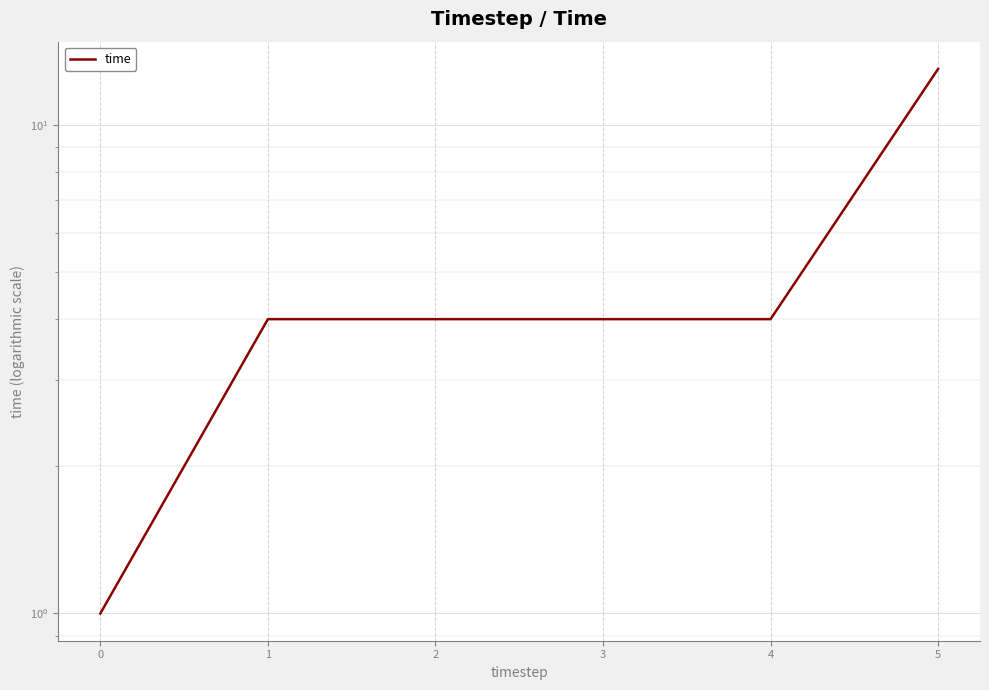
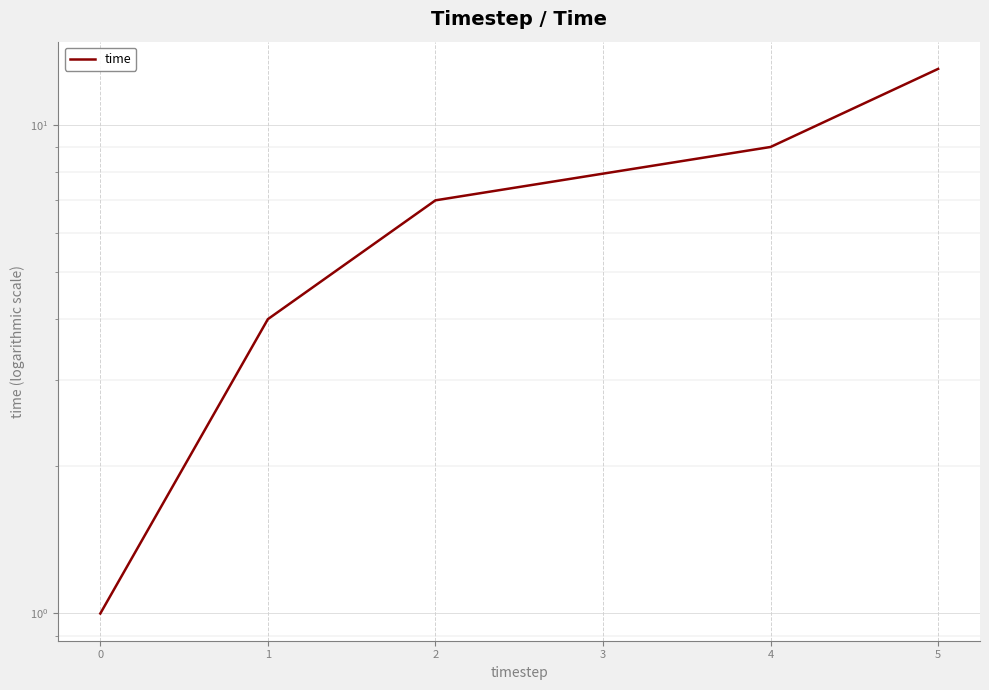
  {
    "0": 1,
    "1": 4,
-   "2": 4,
-   "4": 4,
+   "2": 7,
+   "4": 9,
    "5": 13
  }
